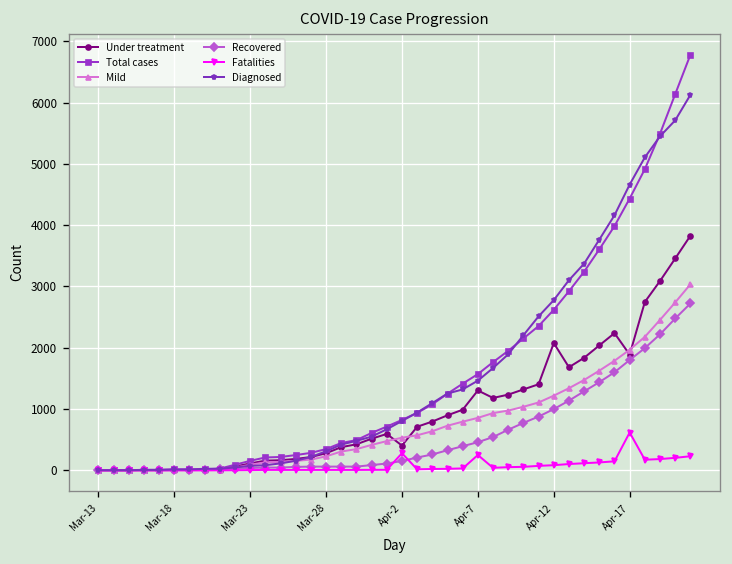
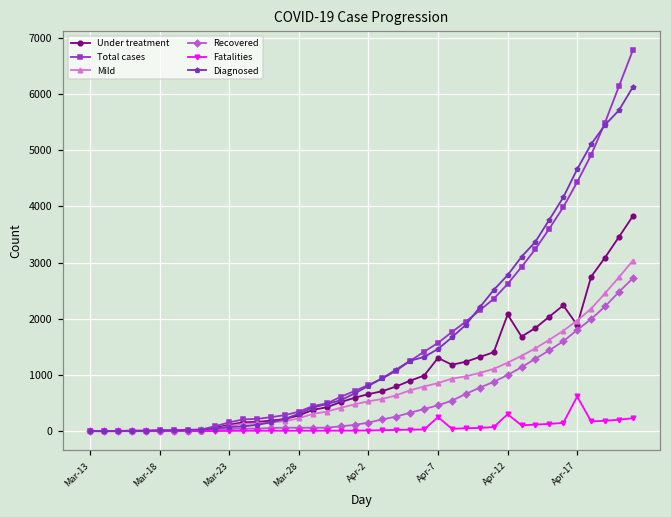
  {
    "Under treatment": {
-     "Apr-2": 400,
+     "Apr-2": 700,
      "Apr-7": 1300,
      "Apr-12": 2100,
      "Apr-17": 1900
    },
    "Fatalities": {
      "Mar-28": 0,
-     "Apr-2": 300,
+     "Apr-2": 0,
      "Apr-7": 300,
-     "Apr-12": 100,
+     "Apr-12": 300,
      "Apr-17": 600
    }
  }
